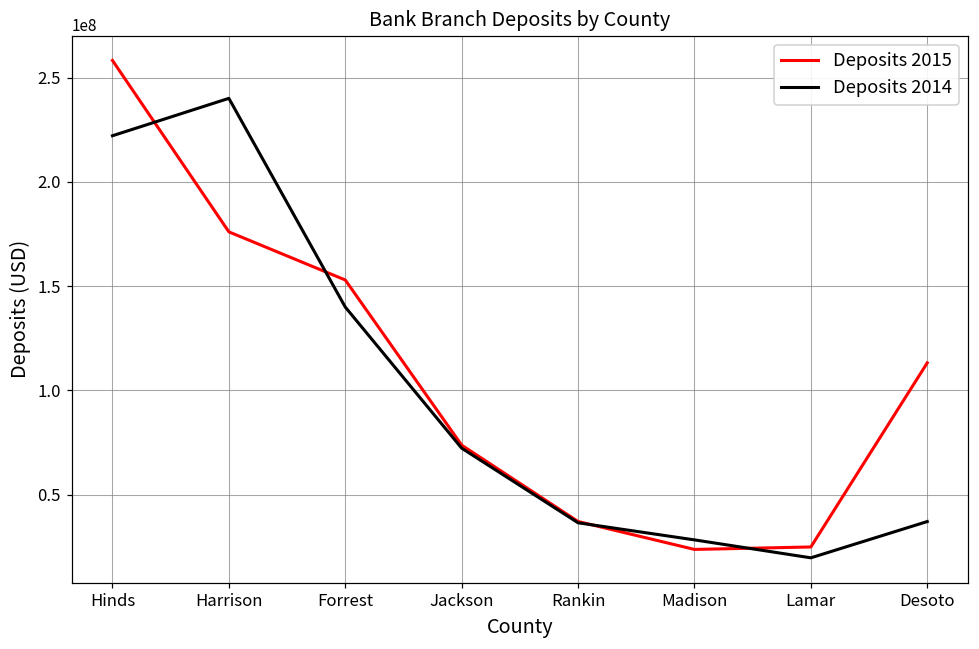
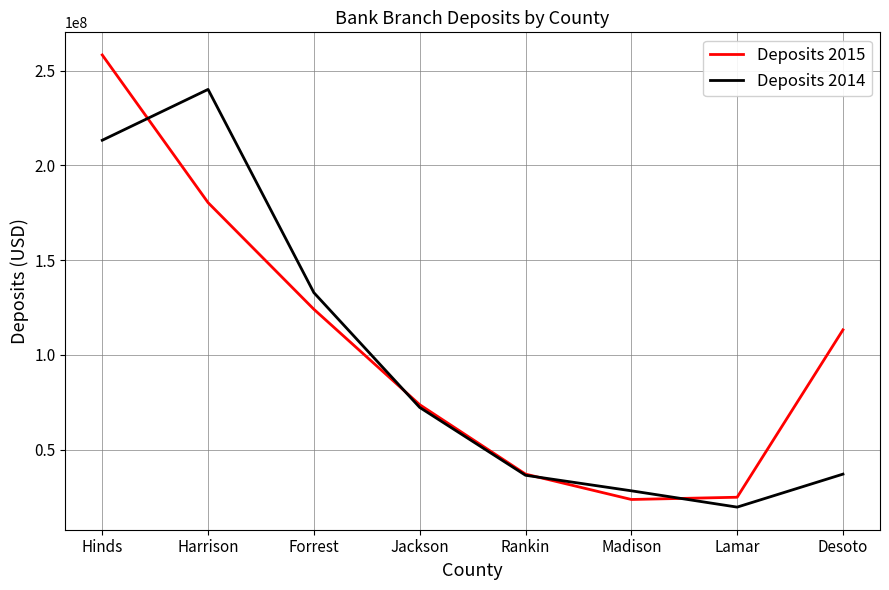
  {
    "Deposits 2015": {
      "Hinds": 258000000,
-     "Harrison": 176000000,
-     "Forrest": 153000000,
+     "Harrison": 180000000,
+     "Forrest": 124000000,
      "Jackson": 74000000,
      "Madison": 24000000,
      "Lamar": 25000000,
      "Desoto": 113000000
    },
    "Deposits 2014": {
-     "Hinds": 222000000,
+     "Hinds": 213000000,
      "Harrison": 240000000,
-     "Forrest": 140000000,
+     "Forrest": 133000000,
      "Jackson": 72000000,
      "Madison": 28000000,
      "Lamar": 20000000,
      "Desoto": 37000000
    }
  }
